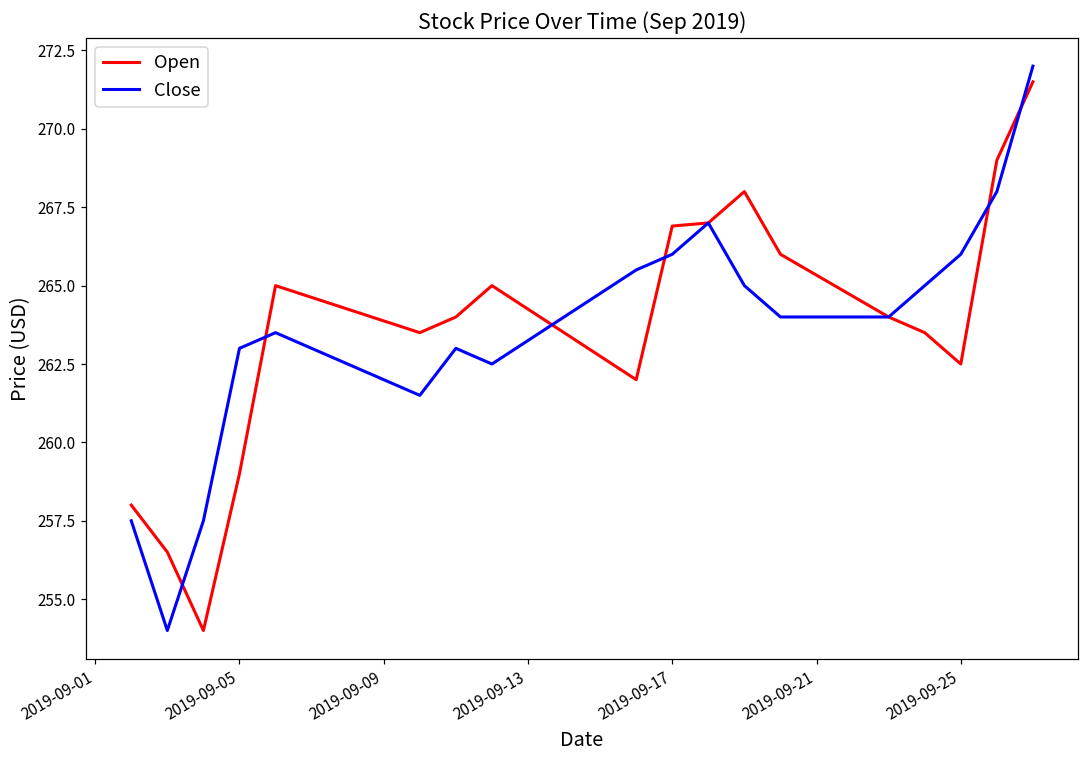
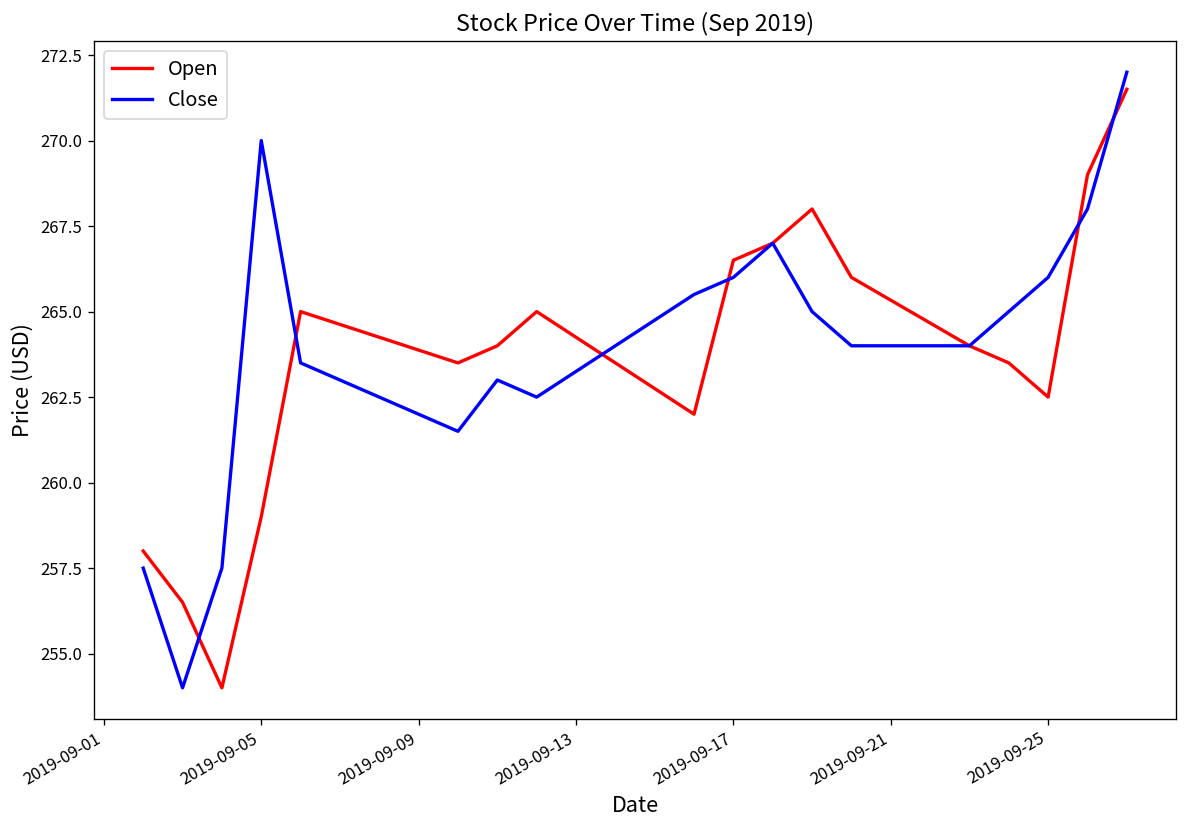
  {
    "Open": {
      "2019-09-05": 259.0,
-     "2019-09-17": 266.9,
+     "2019-09-17": 266.5,
      "2019-09-25": 262.5
    },
    "Close": {
-     "2019-09-05": 263,
+     "2019-09-05": 270,
      "2019-09-17": 266,
      "2019-09-25": 266
    }
  }
